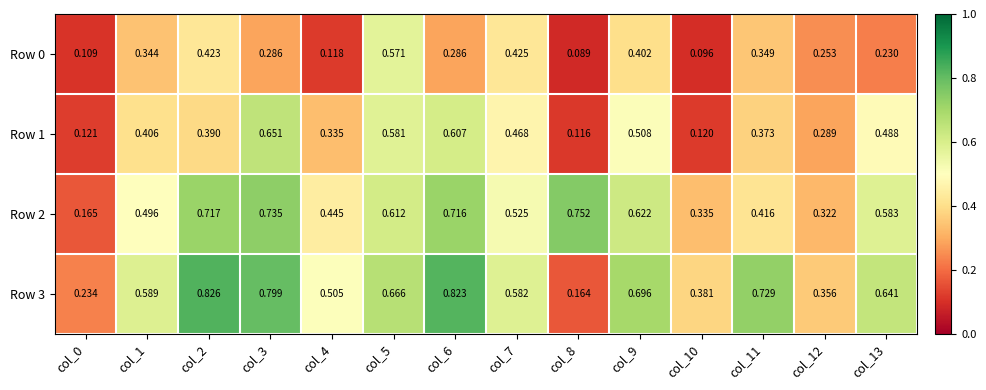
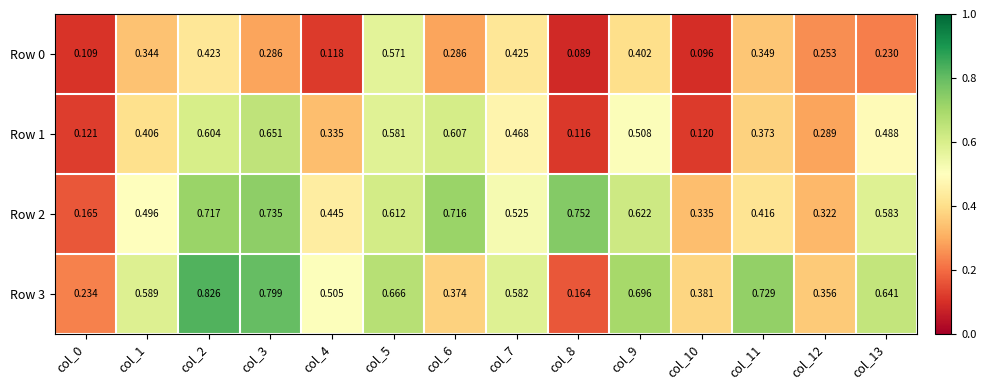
  {
    "Row 0": {
      "col_0": 0.109,
      "col_1": 0.344,
      "col_2": 0.423,
      "col_3": 0.286,
      "col_4": 0.118,
      "col_5": 0.571,
      "col_6": 0.286,
      "col_7": 0.425,
      "col_8": 0.089,
      "col_9": 0.402,
      "col_10": 0.096,
      "col_11": 0.349,
      "col_12": 0.253,
      "col_13": 0.230
    },
    "Row 1": {
      "col_0": 0.121,
      "col_1": 0.406,
-     "col_2": 0.390,
+     "col_2": 0.604,
      "col_3": 0.651,
      "col_4": 0.335,
      "col_5": 0.581,
      "col_6": 0.607,
      "col_7": 0.468,
      "col_8": 0.116,
      "col_9": 0.508,
      "col_10": 0.120,
      "col_11": 0.373,
      "col_12": 0.289,
      "col_13": 0.488
    },
    "Row 2": {
      "col_0": 0.165,
      "col_1": 0.496,
      "col_2": 0.717,
      "col_3": 0.735,
      "col_4": 0.445,
      "col_5": 0.612,
      "col_6": 0.716,
      "col_7": 0.525,
      "col_8": 0.752,
      "col_9": 0.622,
      "col_10": 0.335,
      "col_11": 0.416,
      "col_12": 0.322,
      "col_13": 0.583
    },
    "Row 3": {
      "col_0": 0.234,
      "col_1": 0.589,
      "col_2": 0.826,
      "col_3": 0.799,
      "col_4": 0.505,
      "col_5": 0.666,
-     "col_6": 0.823,
+     "col_6": 0.374,
      "col_7": 0.582,
      "col_8": 0.164,
      "col_9": 0.696,
      "col_10": 0.381,
      "col_11": 0.729,
      "col_12": 0.356,
      "col_13": 0.641
    }
  }
